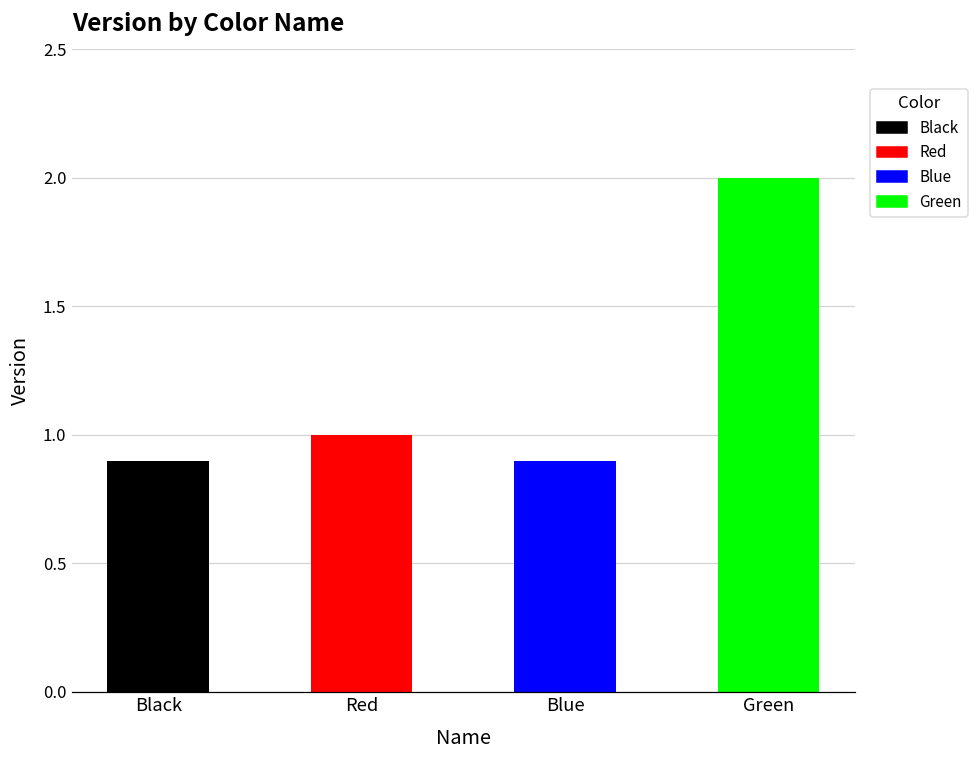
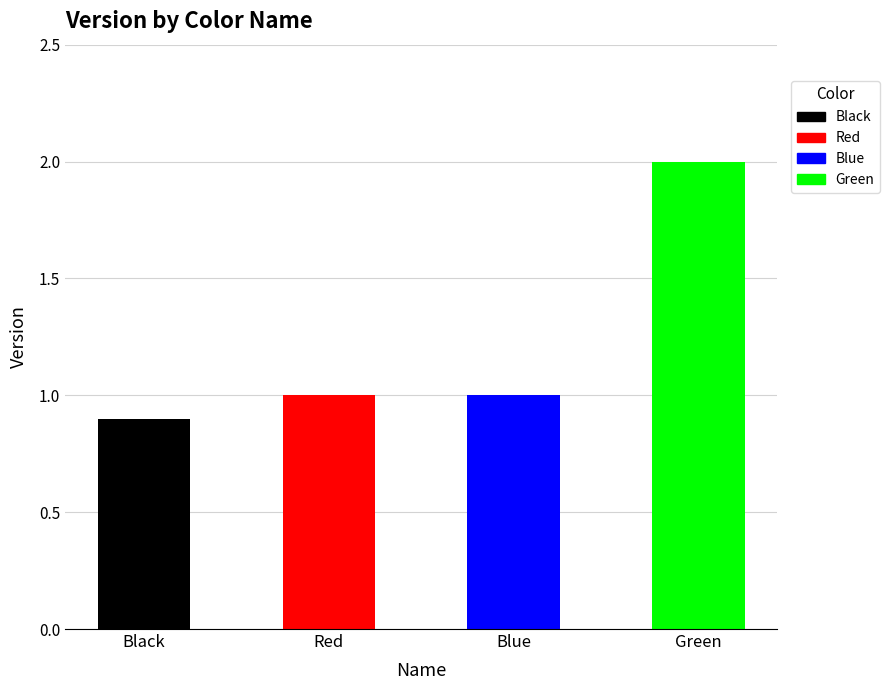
  {
    "Black": 0.9,
    "Red": 1.0,
-   "Blue": 0.9,
+   "Blue": 1.0,
    "Green": 2.0
  }
